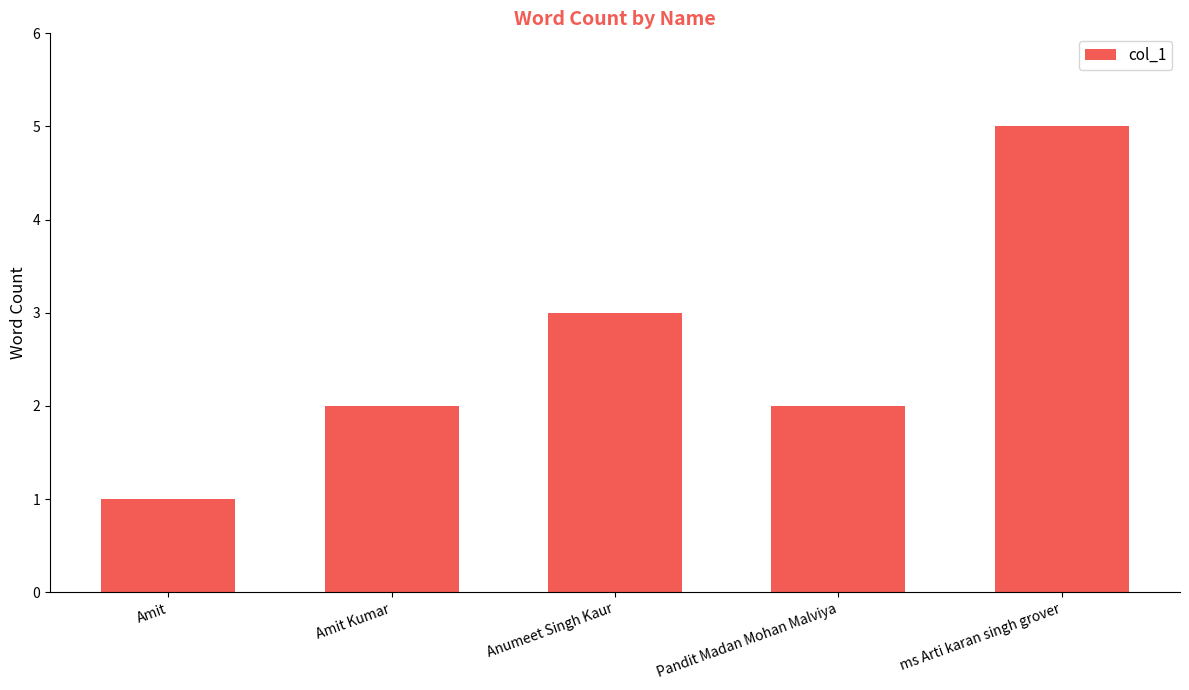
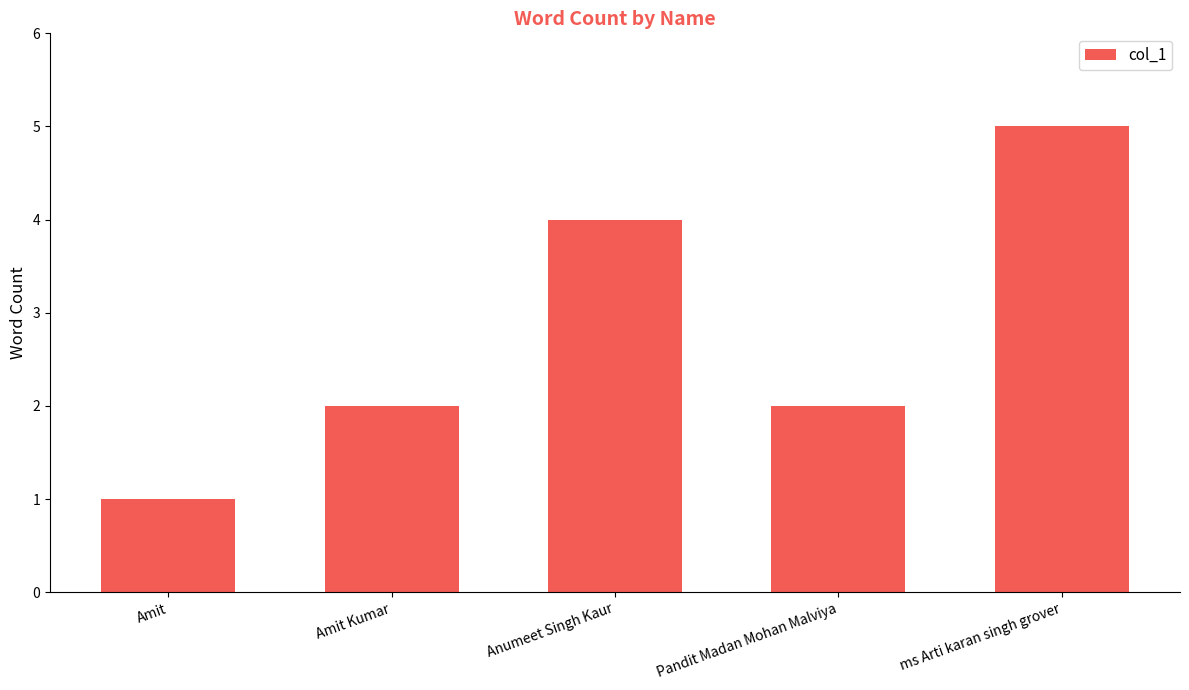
  {
    "Amit": 1,
    "Amit Kumar": 2,
-   "Anumeet Singh Kaur": 3,
+   "Anumeet Singh Kaur": 4,
    "Pandit Madan Mohan Malviya": 2,
    "ms Arti karan singh grover": 5
  }
